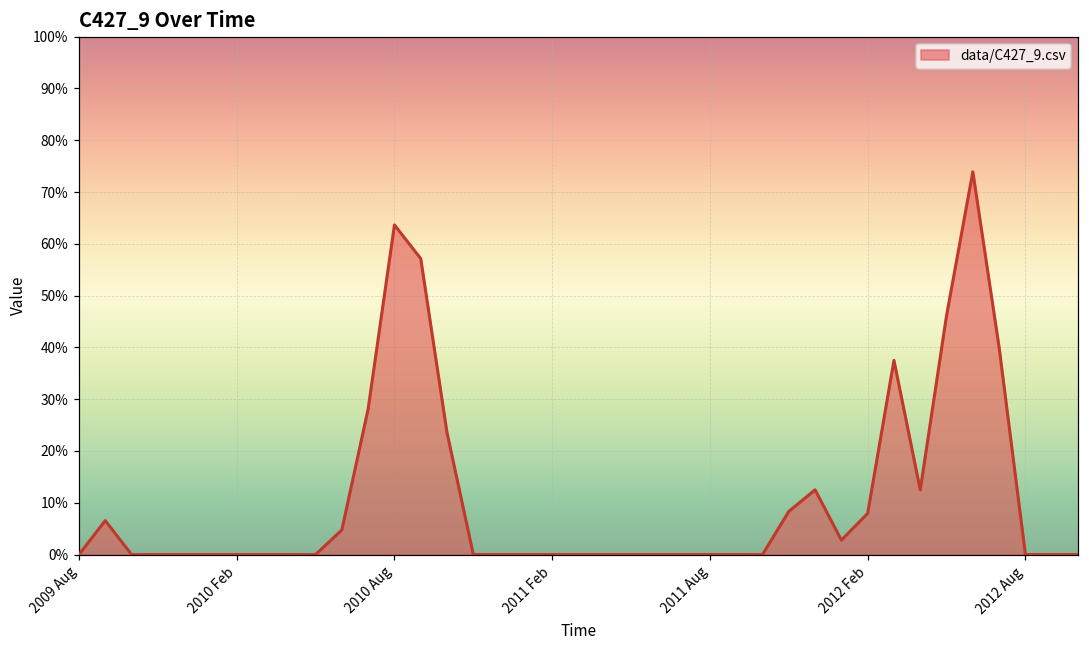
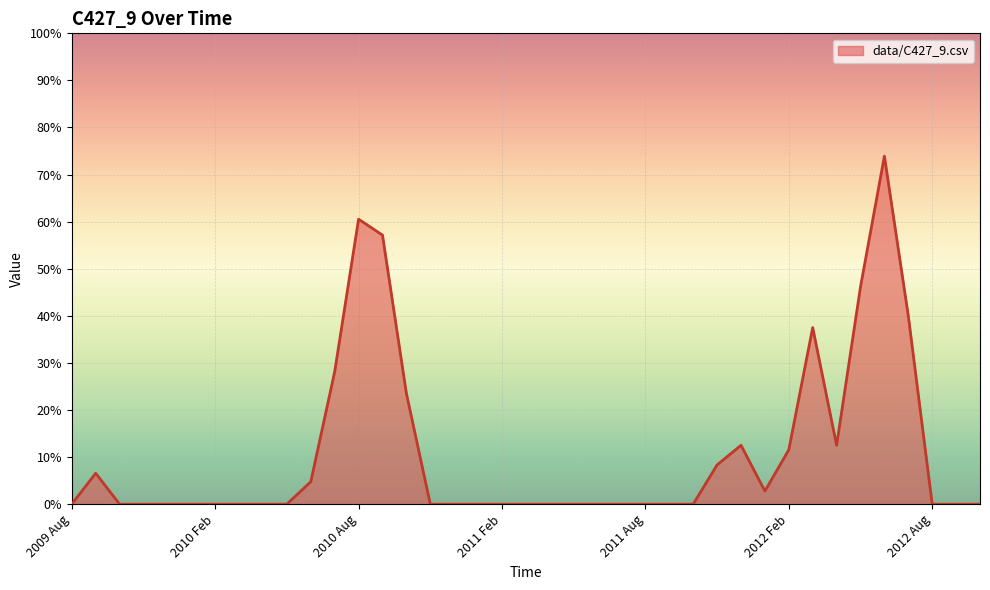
  {
    "2009 Aug": "0%",
    "2010 Feb": "0%",
-   "2010 Aug": "64%",
+   "2010 Aug": "61%",
    "2011 Feb": "0%",
    "2011 Aug": "0%",
-   "2012 Feb": "8%",
+   "2012 Feb": "12%",
    "2012 Aug": "0%"
  }
